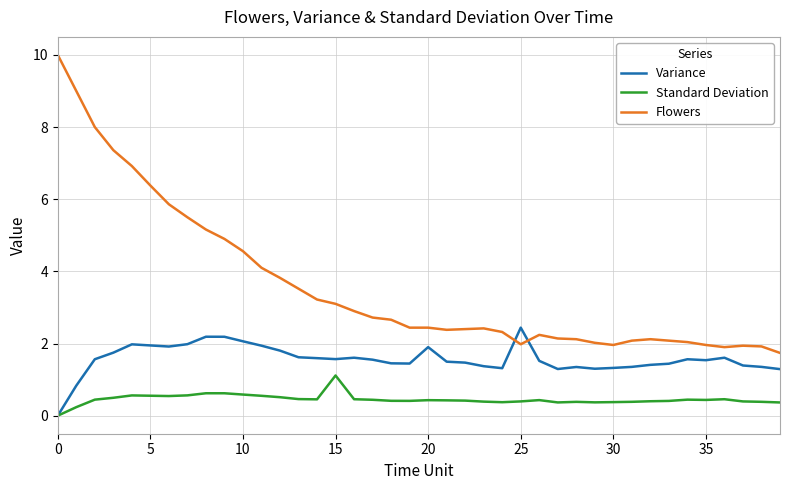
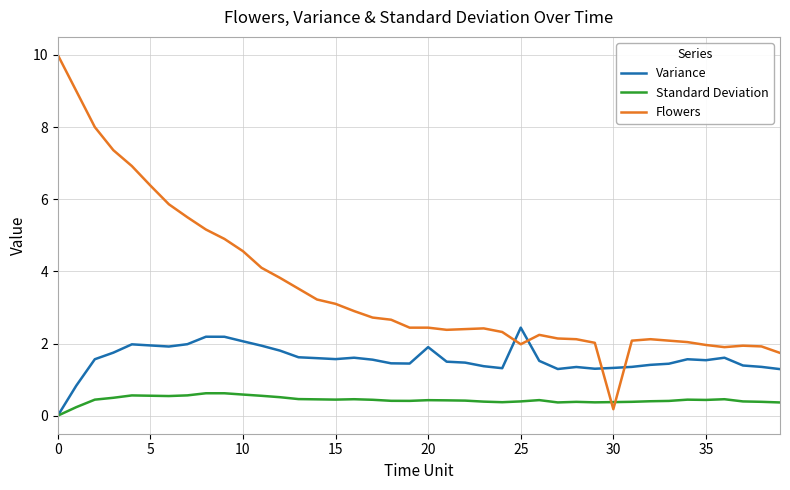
  {
    "Variance": {
      "5": 1.9,
      "10": 2.1,
      "15": 1.6,
      "20": 1.9,
      "25": 2.4,
      "30": 1.3,
      "35": 1.5
    },
    "Standard Deviation": {
      "5": 0.6,
      "10": 0.6,
-     "15": 1.1,
+     "15": 0.4,
      "20": 0.4,
      "25": 0.4,
      "30": 0.4,
      "35": 0.4
    },
    "Flowers": {
      "0": 10.0,
      "5": 6.4,
      "10": 4.6,
      "15": 3.1,
      "20": 2.4,
      "25": 2.0,
-     "30": 2.0,
+     "30": 0.2,
      "35": 2.0
    }
  }
